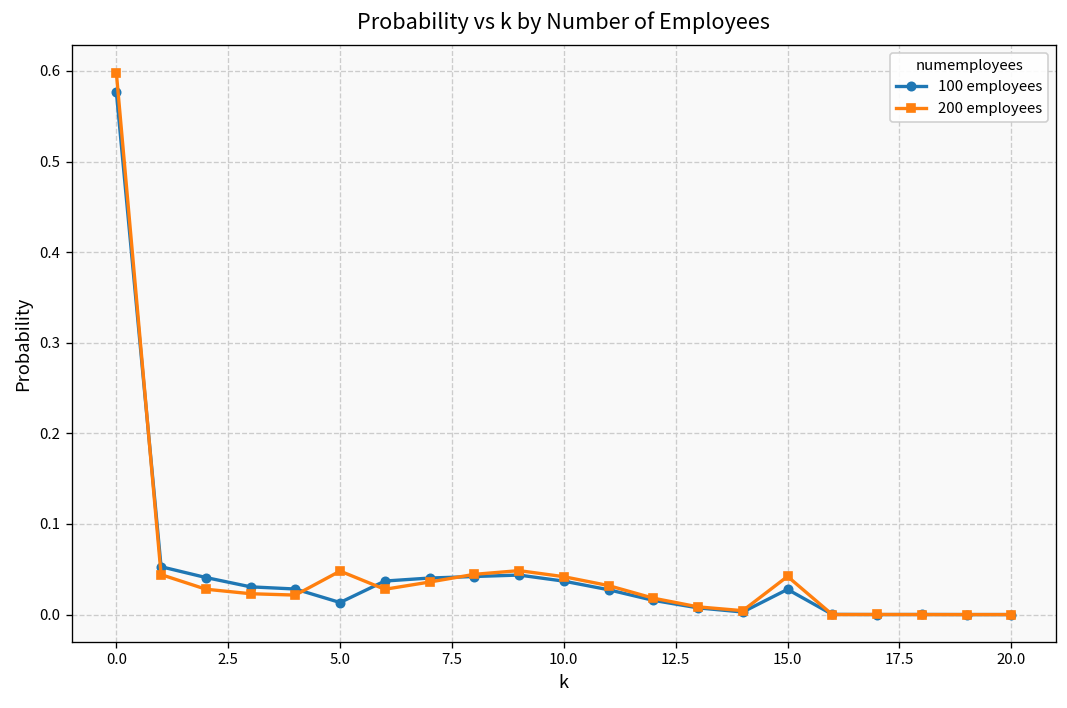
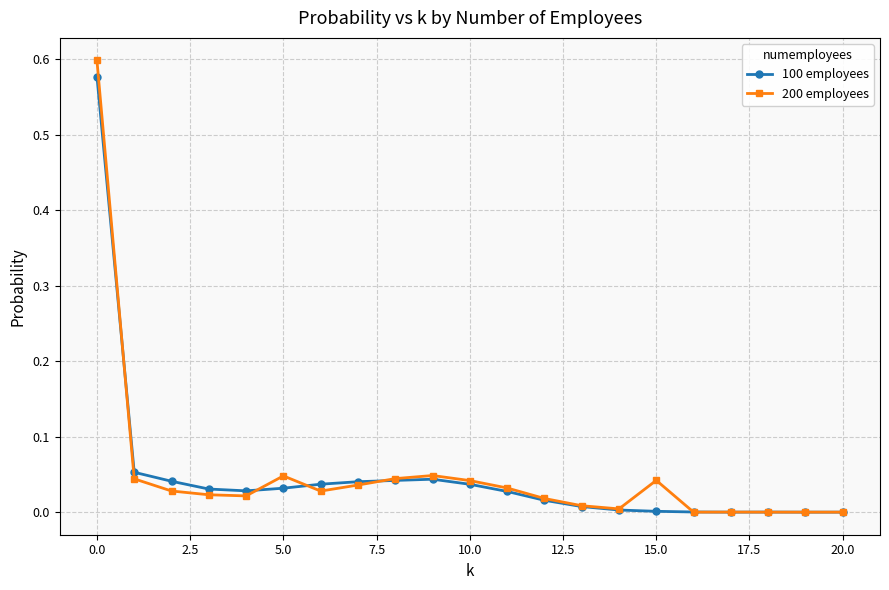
  {
    "100 employees": {
      "0.0": 0.58,
-     "5.0": 0.01,
+     "5.0": 0.03,
      "10.0": 0.04,
-     "15.0": 0.03
+     "15.0": 0.00
    },
    "200 employees": {
      "0.0": 0.60,
      "5.0": 0.05,
      "10.0": 0.04,
      "15.0": 0.04
    }
  }
